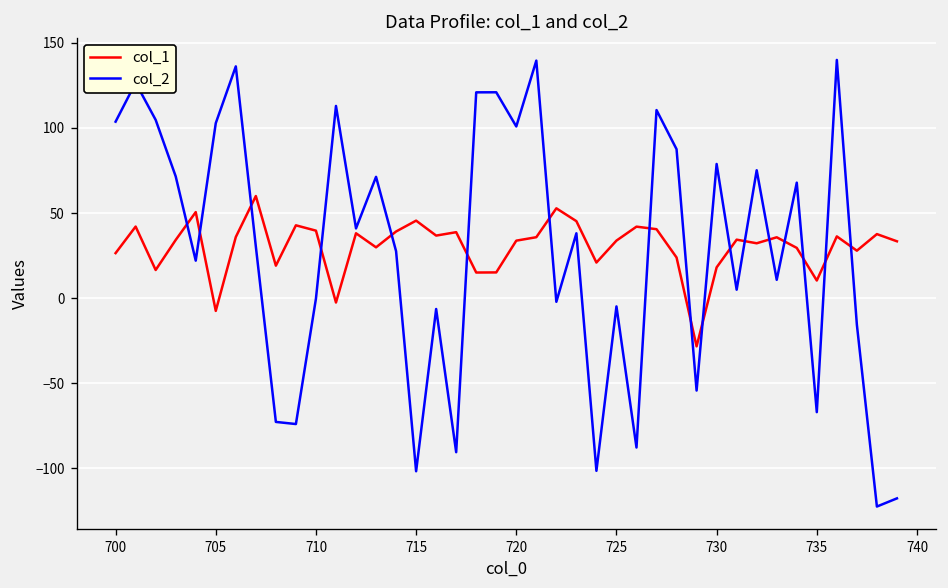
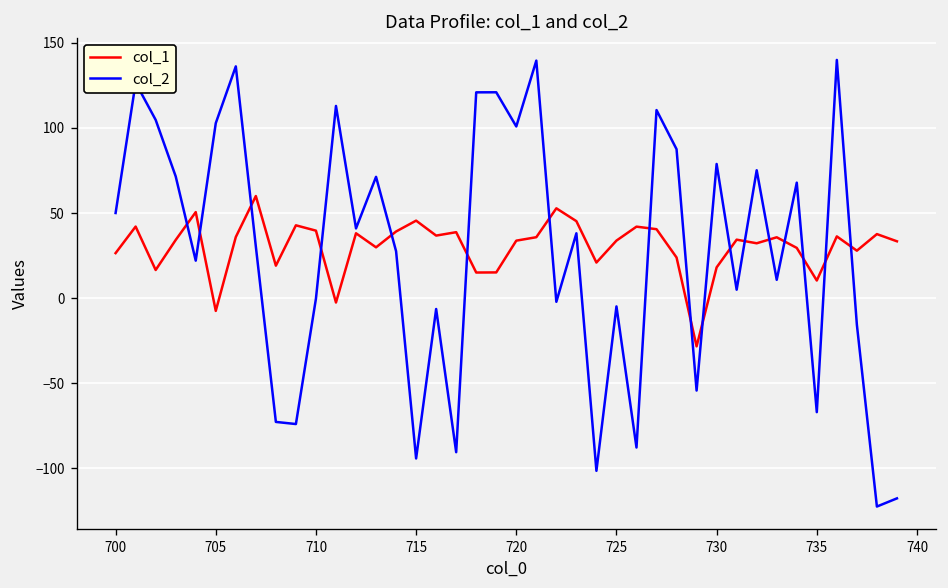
  {
    "col_1": {
      "700": 26,
      "705": -7,
      "710": 40,
      "715": 46,
      "720": 34,
      "725": 34,
      "730": 18,
      "735": 10
    },
    "col_2": {
-     "700": 104,
+     "700": 50,
      "705": 103,
      "710": 0,
-     "715": -102,
+     "715": -94,
      "720": 101,
      "725": -5,
      "730": 79,
      "735": -67
    }
  }
